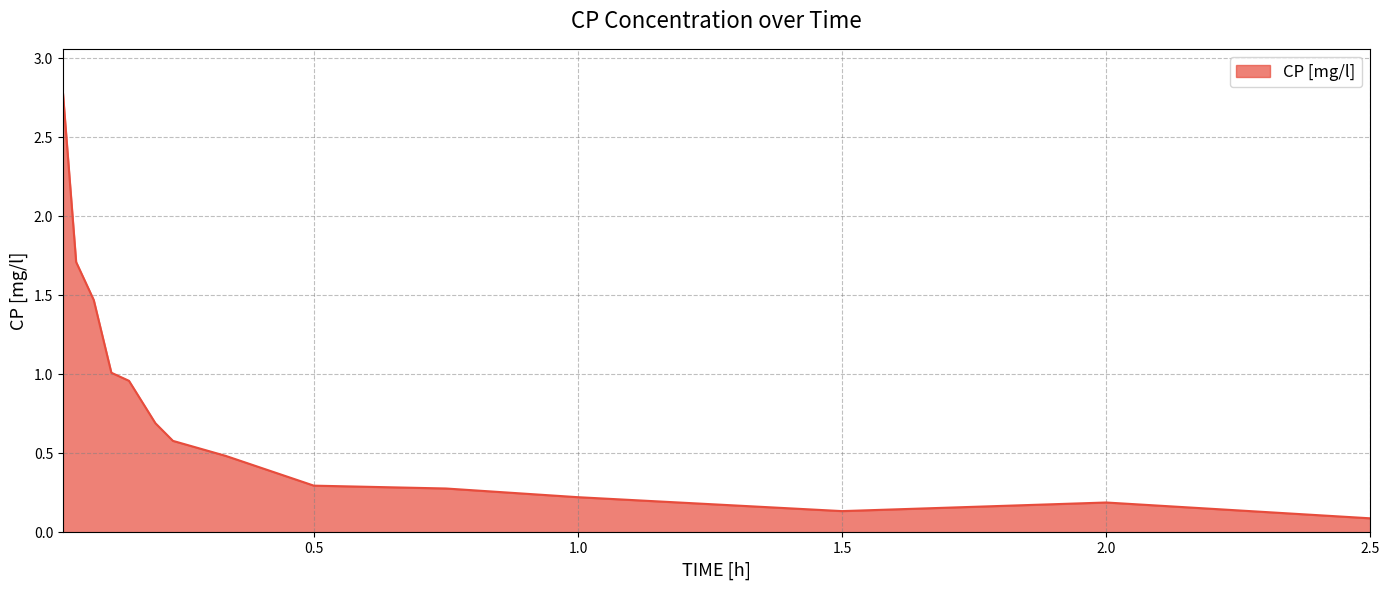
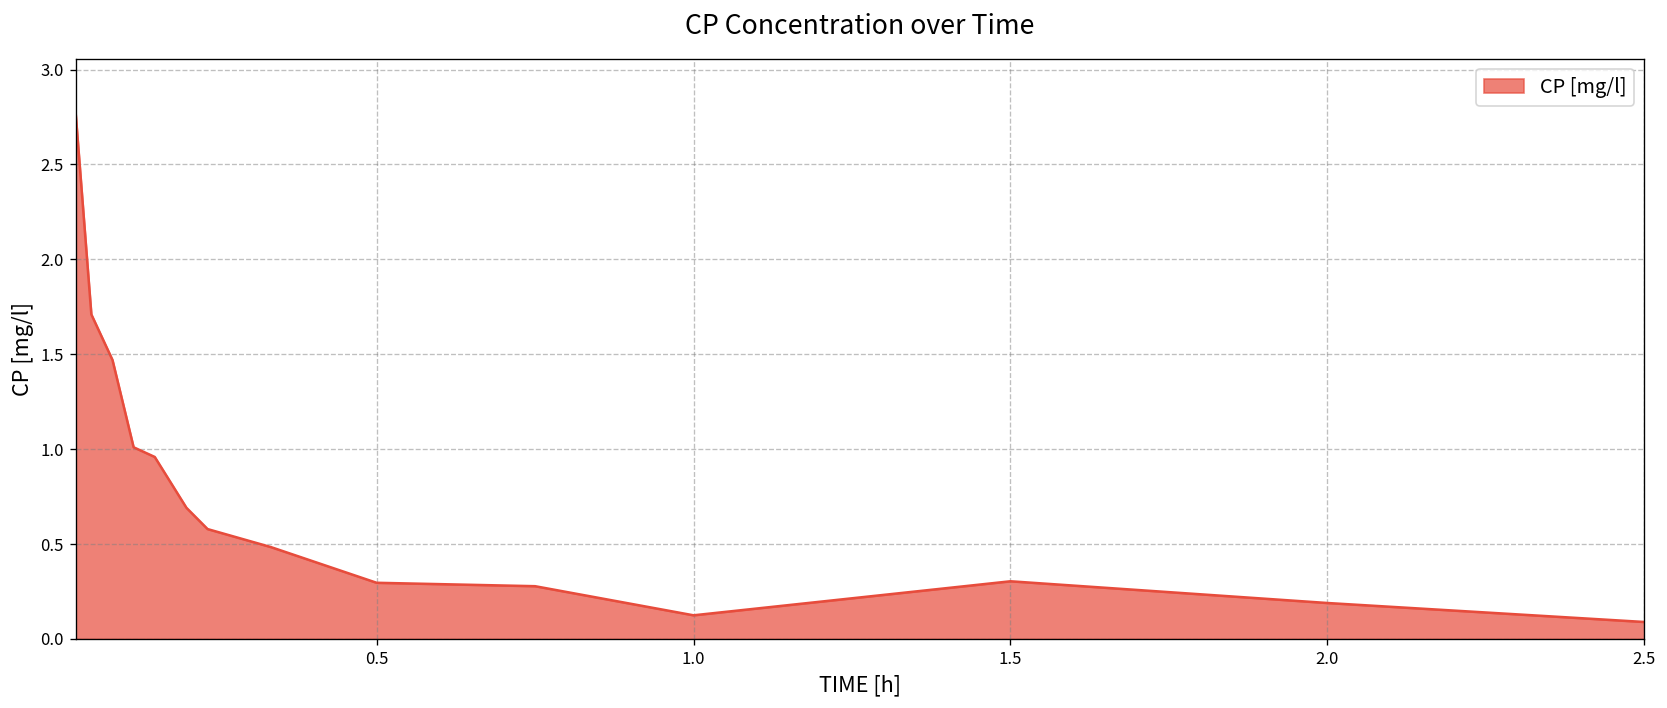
  {
    "0.5": 0.30,
-   "1.0": 0.22,
-   "1.5": 0.13,
+   "1.0": 0.12,
+   "1.5": 0.30,
    "2.0": 0.19,
    "2.5": 0.09
  }
